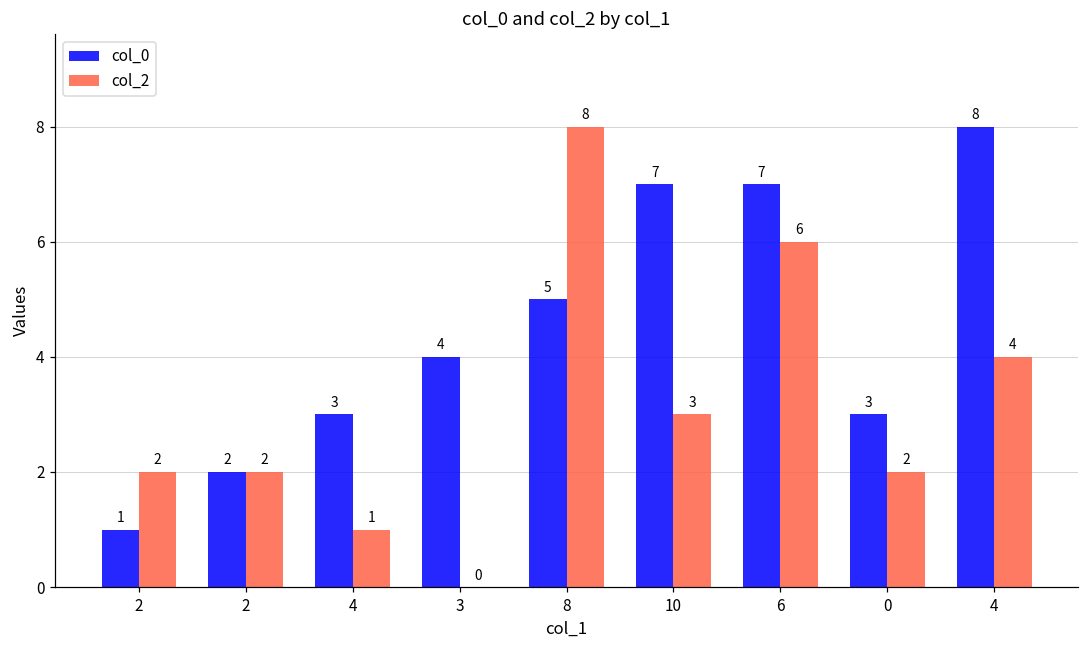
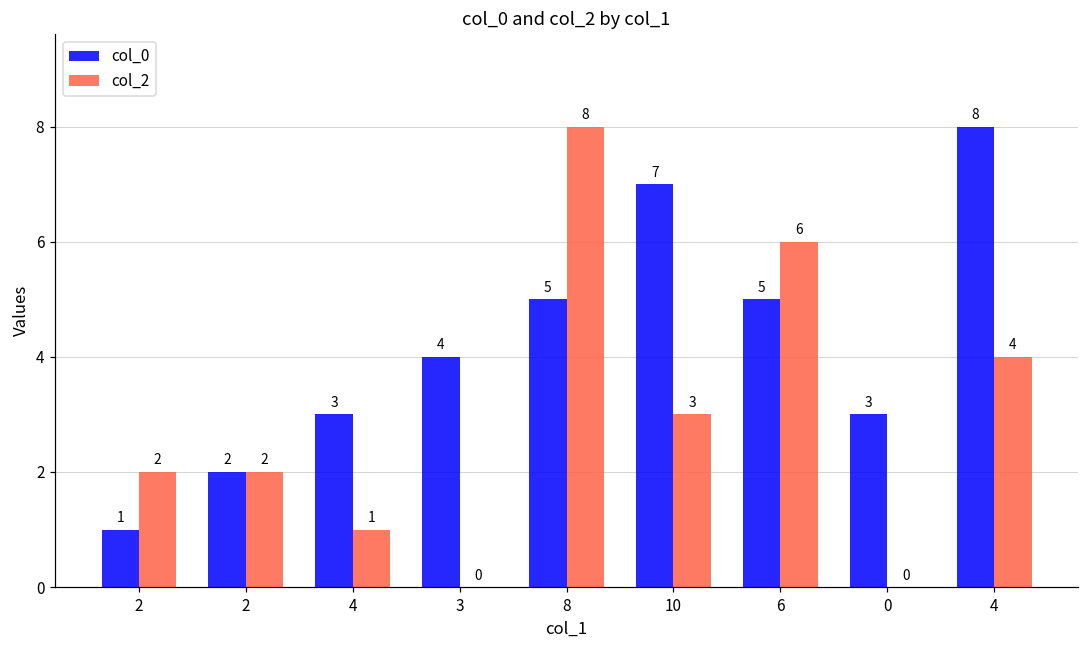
  {
    "col_0": {
      "3": 4,
      "8": 5,
      "10": 7,
-     "6": 7,
+     "6": 5,
      "0": 3
    },
    "col_2": {
      "3": 0,
      "8": 8,
      "10": 3,
      "6": 6,
-     "0": 2
+     "0": 0
    }
  }
